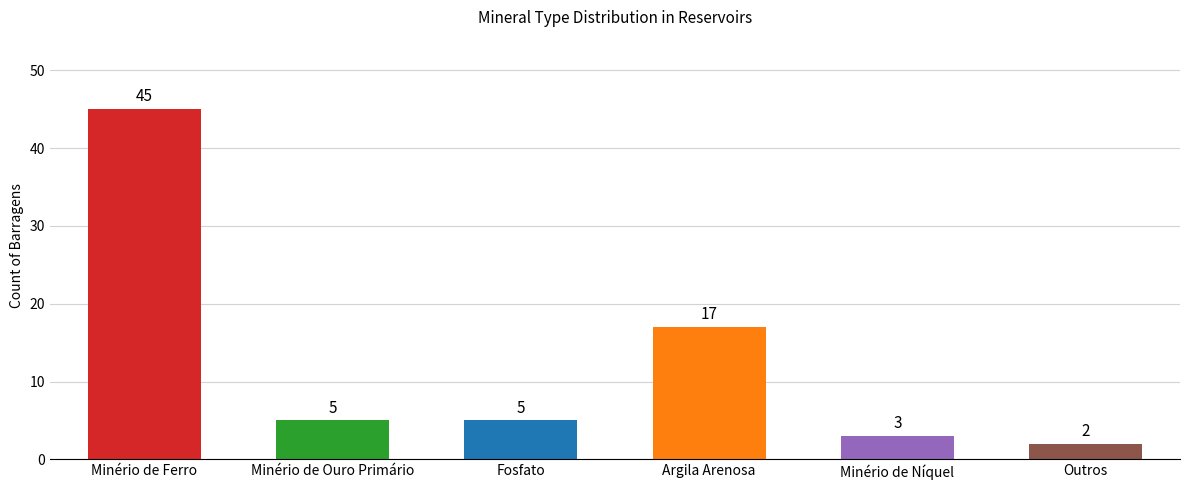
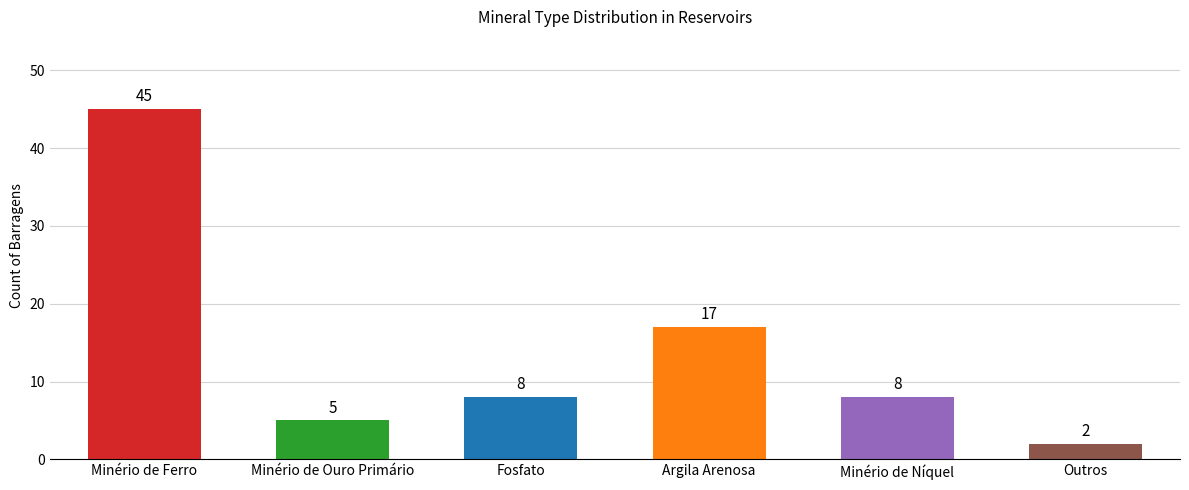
  {
    "Minério de Ferro": 45,
    "Minério de Ouro Primário": 5,
-   "Fosfato": 5,
+   "Fosfato": 8,
    "Argila Arenosa": 17,
-   "Minério de Níquel": 3,
+   "Minério de Níquel": 8,
    "Outros": 2
  }
